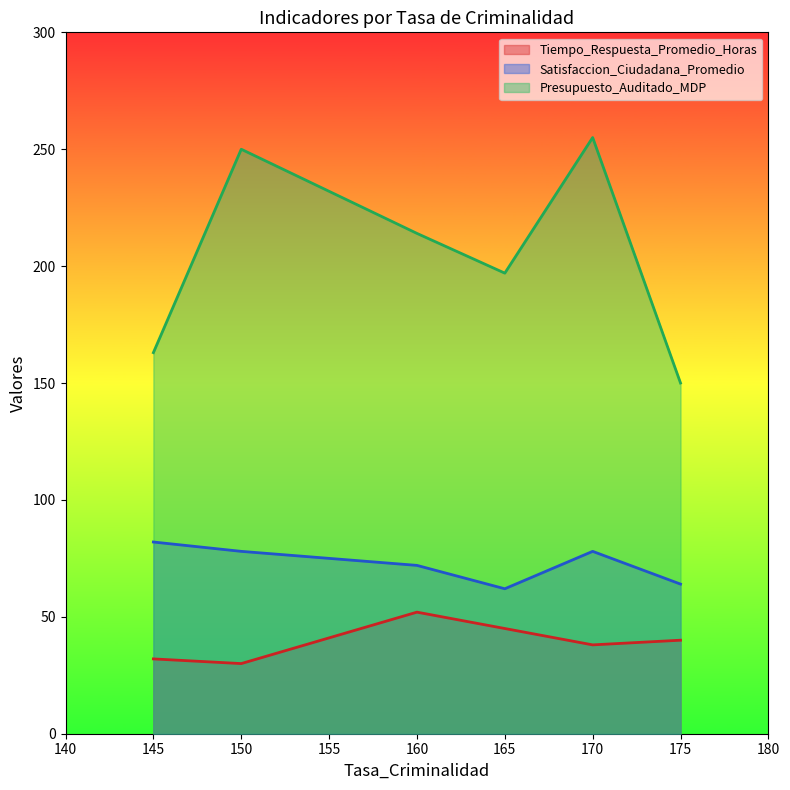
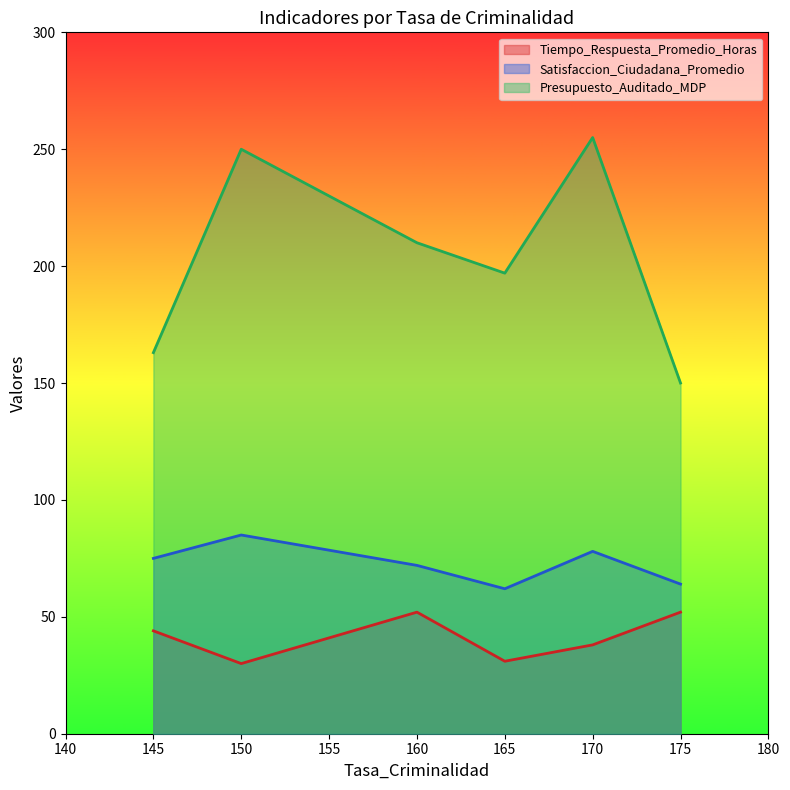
  {
    "Tiempo_Respuesta_Promedio_Horas": {
-     "145": 32,
+     "145": 44,
      "150": 30,
      "160": 52,
-     "165": 45,
+     "165": 31,
      "170": 38,
-     "175": 40
+     "175": 52
    },
    "Satisfaccion_Ciudadana_Promedio": {
-     "145": 82,
-     "150": 78,
+     "145": 75,
+     "150": 85,
      "160": 72,
      "165": 62,
      "170": 78,
      "175": 64
    },
    "Presupuesto_Auditado_MDP": {
      "145": 163,
      "150": 250,
-     "160": 214,
+     "160": 210,
      "165": 197,
      "170": 255,
      "175": 150
    }
  }
